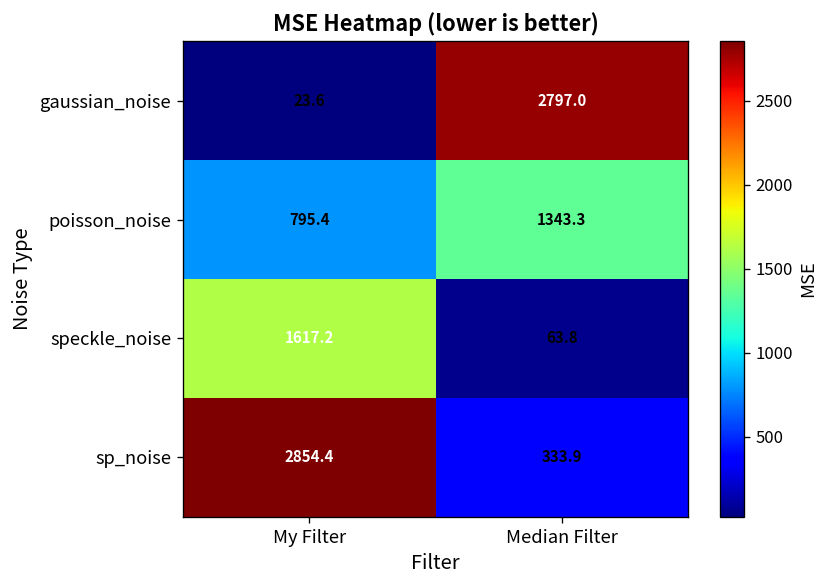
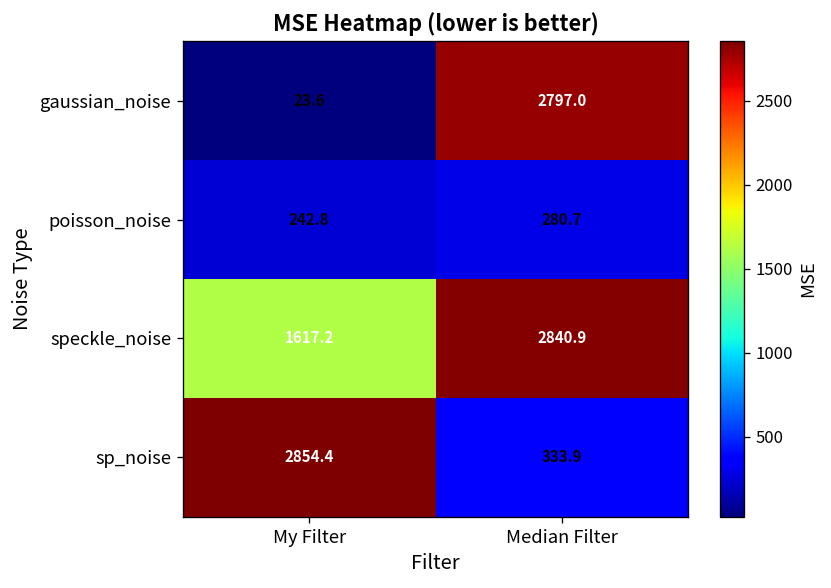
  {
    "gaussian_noise": {
      "My Filter": 23.6,
      "Median Filter": 2797.0
    },
    "poisson_noise": {
-     "My Filter": 795.4,
-     "Median Filter": 1343.3
+     "My Filter": 242.8,
+     "Median Filter": 280.7
    },
    "speckle_noise": {
      "My Filter": 1617.2,
-     "Median Filter": 63.8
+     "Median Filter": 2840.9
    },
    "sp_noise": {
      "My Filter": 2854.4,
      "Median Filter": 333.9
    }
  }
